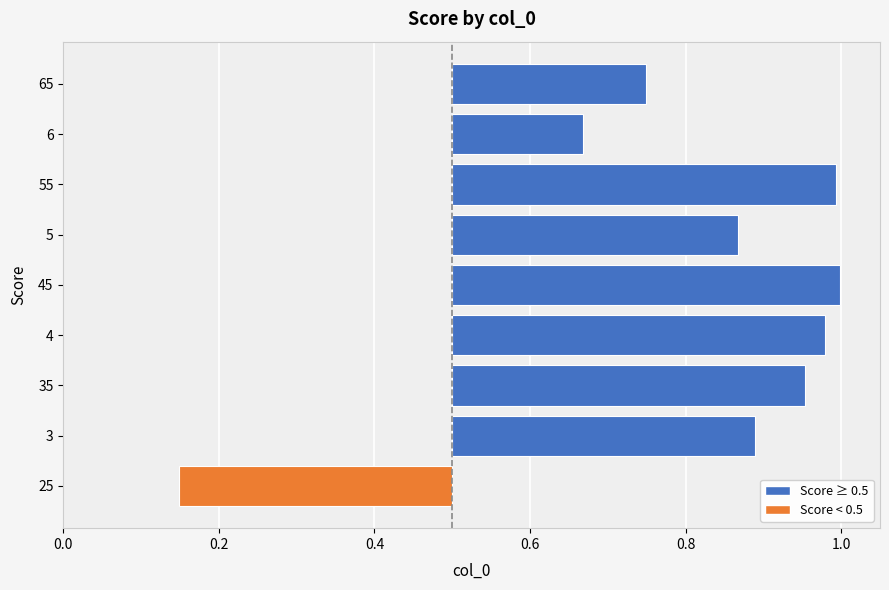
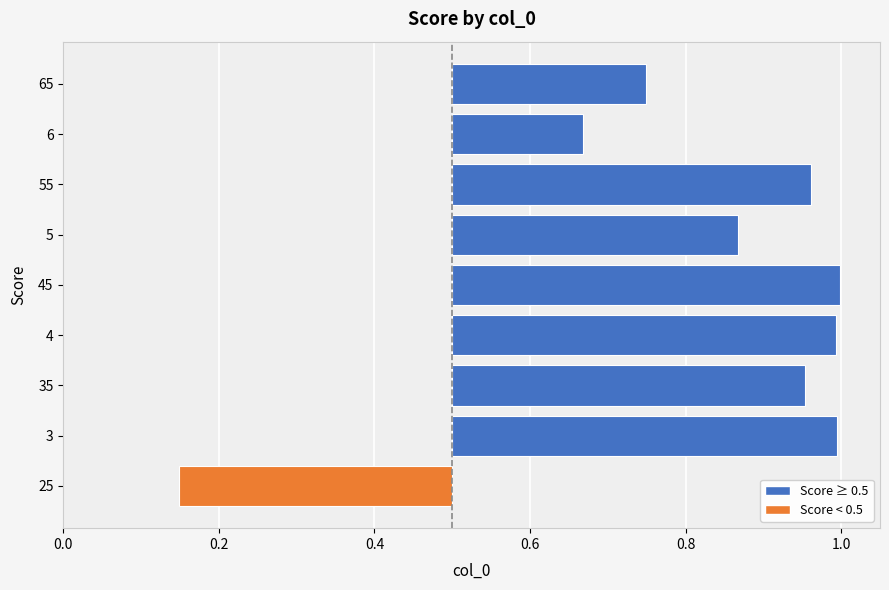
  {
    "65": 0.75,
    "6": 0.67,
-   "55": 0.99,
+   "55": 0.96,
    "5": 0.87,
    "45": 1.00,
-   "4": 0.98,
+   "4": 0.99,
    "35": 0.95,
-   "3": 0.89,
+   "3": 0.99,
    "25": 0.15
  }
